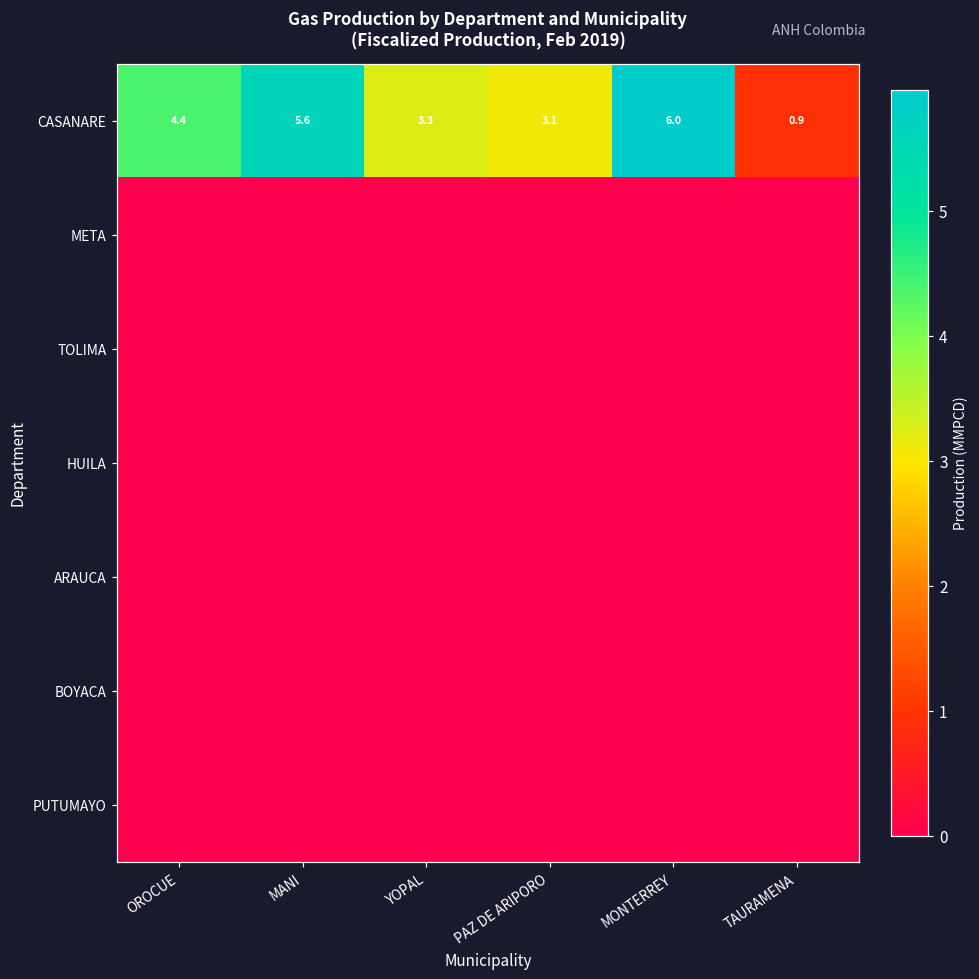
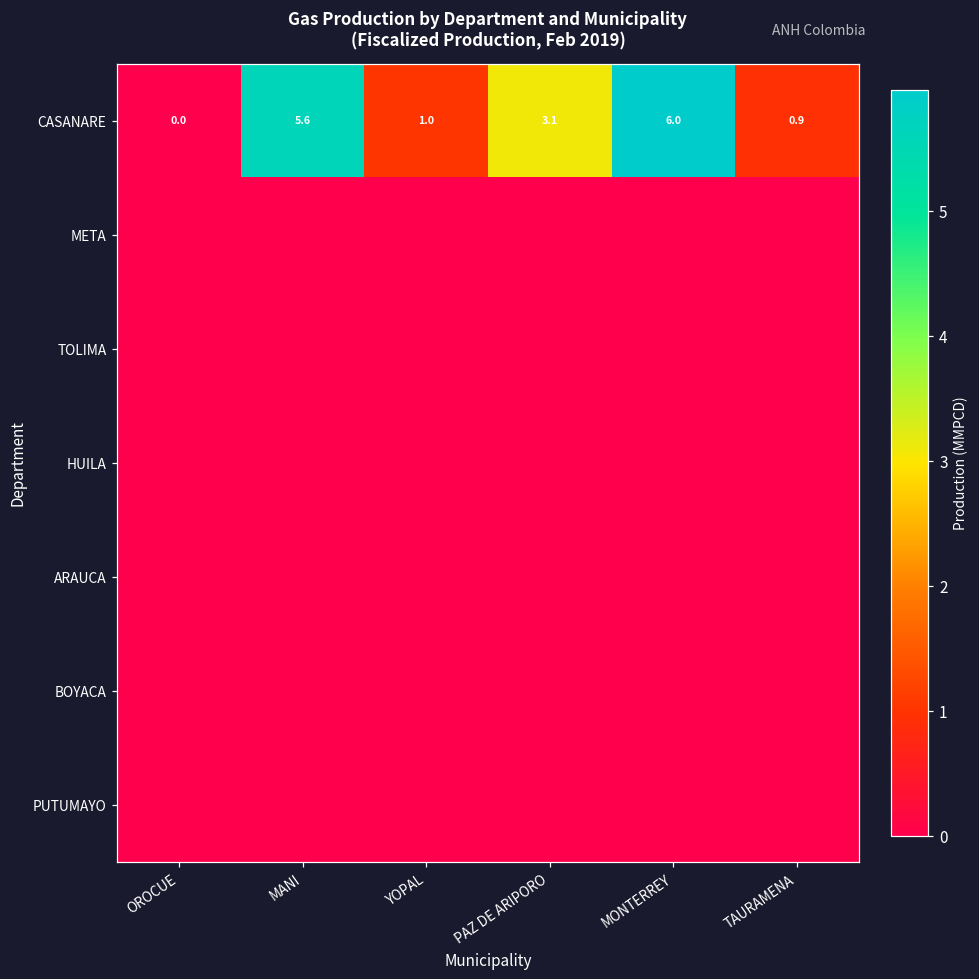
  {
    "CASANARE": {
-     "OROCUE": 4.4,
+     "OROCUE": 0.0,
      "MANI": 5.6,
-     "YOPAL": 3.3,
+     "YOPAL": 1.0,
      "PAZ DE ARIPORO": 3.1,
      "MONTERREY": 6.0,
      "TAURAMENA": 0.9
    }
  }
